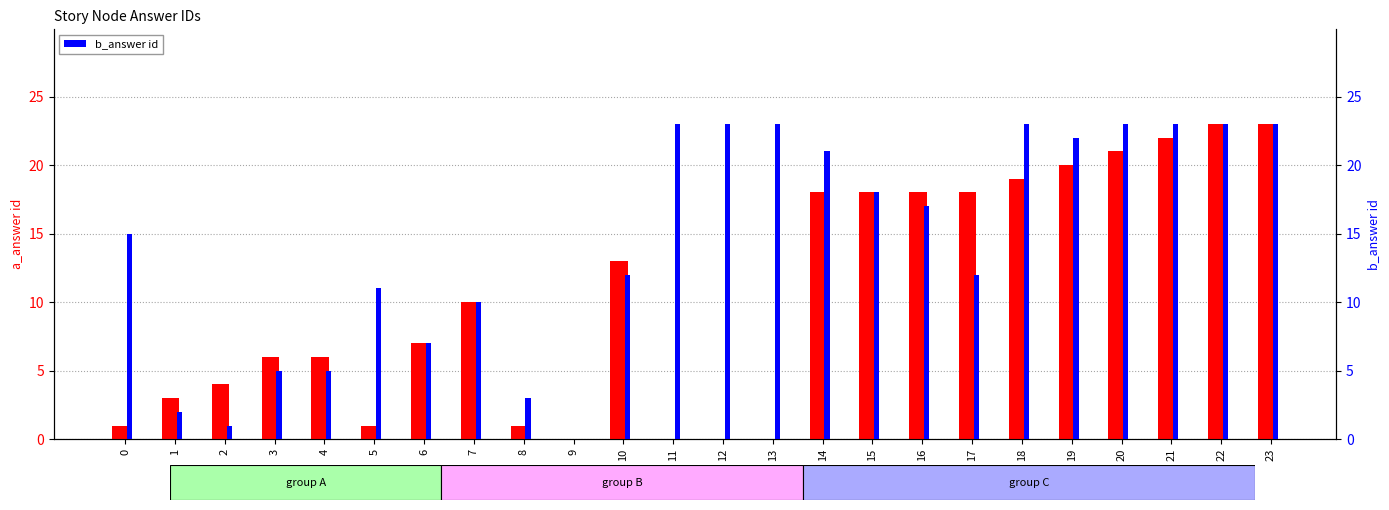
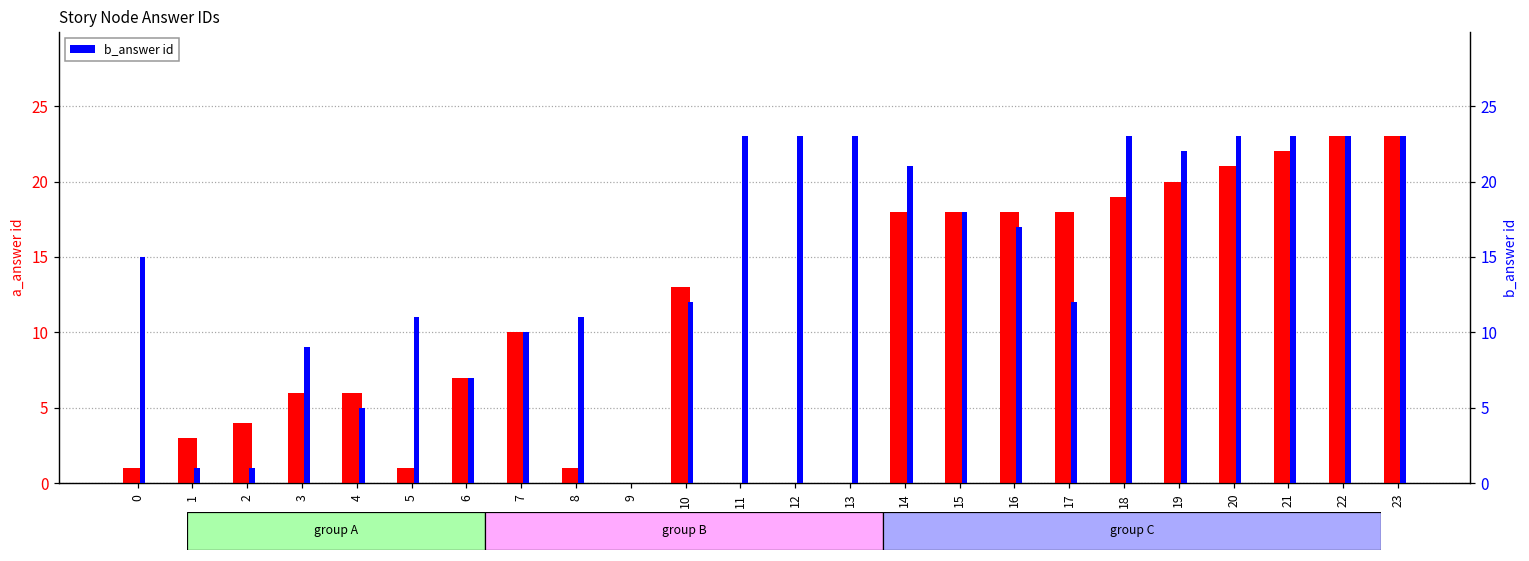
  {
    "b_answer id": {
      "0": 15,
-     "1": 2,
+     "1": 1,
      "2": 1,
-     "3": 5,
+     "3": 9,
      "4": 5,
      "5": 11,
      "6": 7,
      "7": 10,
-     "8": 3,
+     "8": 11,
      "9": 0,
      "10": 12,
      "11": 23,
      "12": 23,
      "13": 23,
      "14": 21,
      "15": 18,
      "16": 17,
      "17": 12,
      "18": 23,
      "19": 22,
      "20": 23,
      "21": 23,
      "22": 23,
      "23": 23
    }
  }
